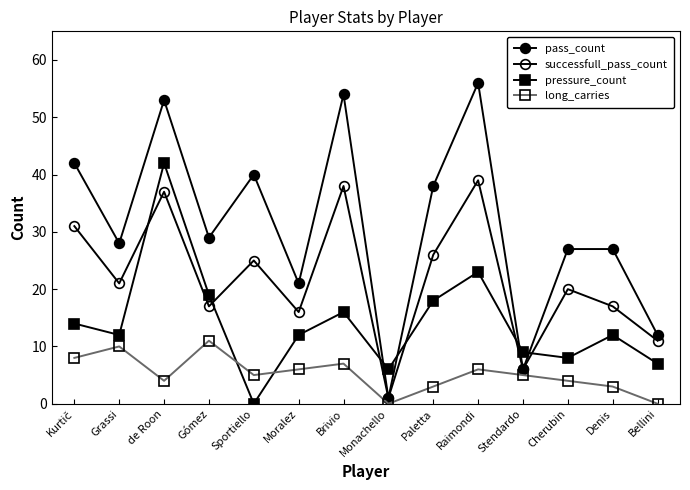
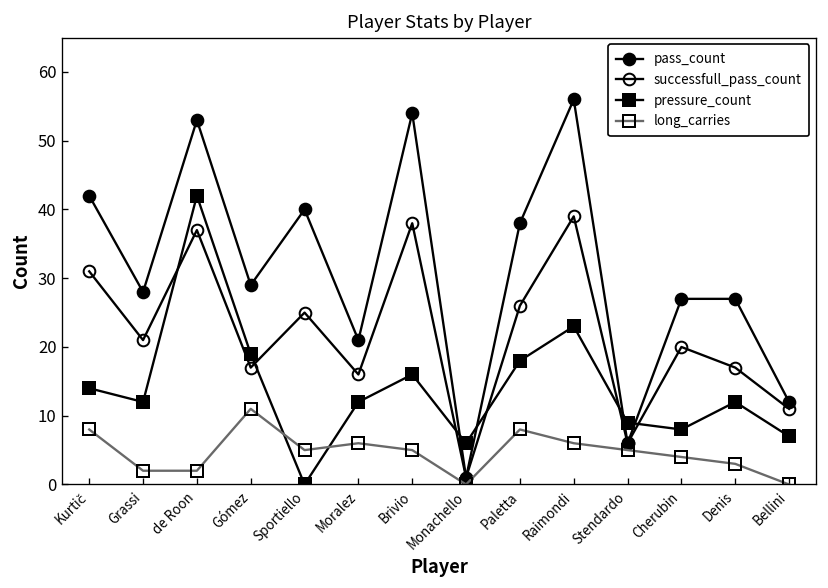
  {
    "long_carries": {
      "Kurtič": 8,
-     "Grassi": 10,
-     "de Roon": 4,
+     "Grassi": 2,
+     "de Roon": 2,
      "Gómez": 11,
      "Sportiello": 5,
      "Moralez": 6,
-     "Brivio": 7,
+     "Brivio": 5,
      "Monachello": 0,
-     "Paletta": 3,
+     "Paletta": 8,
      "Raimondi": 6,
      "Stendardo": 5,
      "Cherubin": 4,
      "Denis": 3,
      "Bellini": 0
    }
  }
